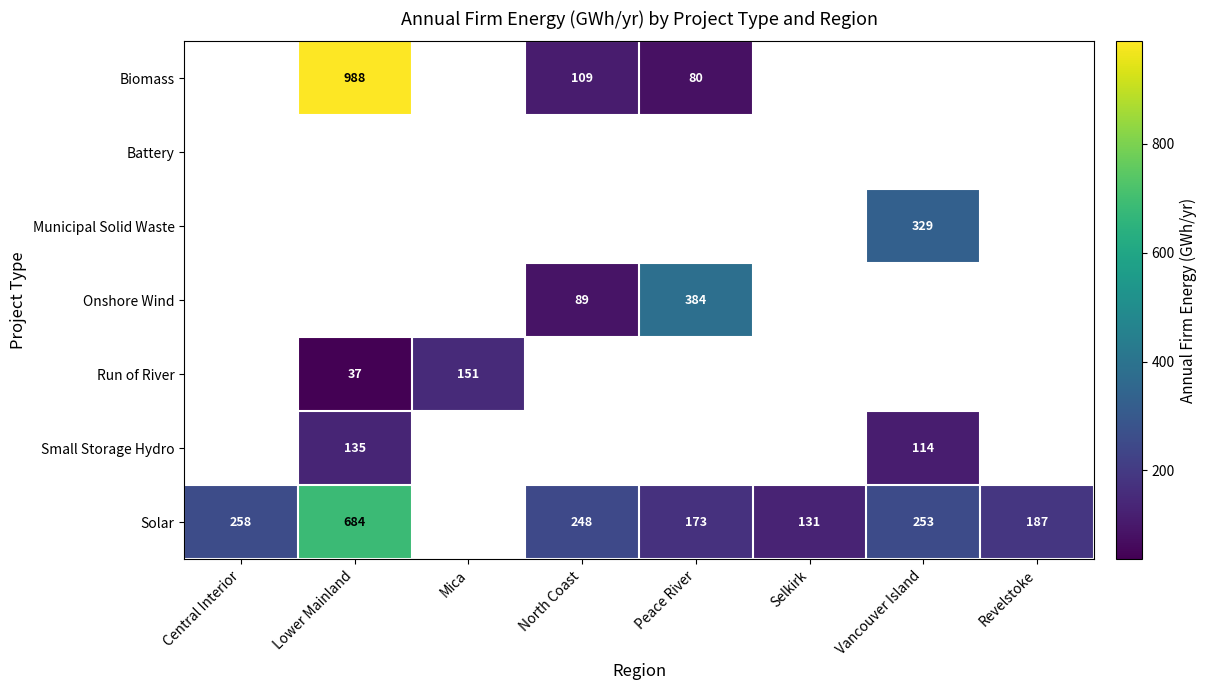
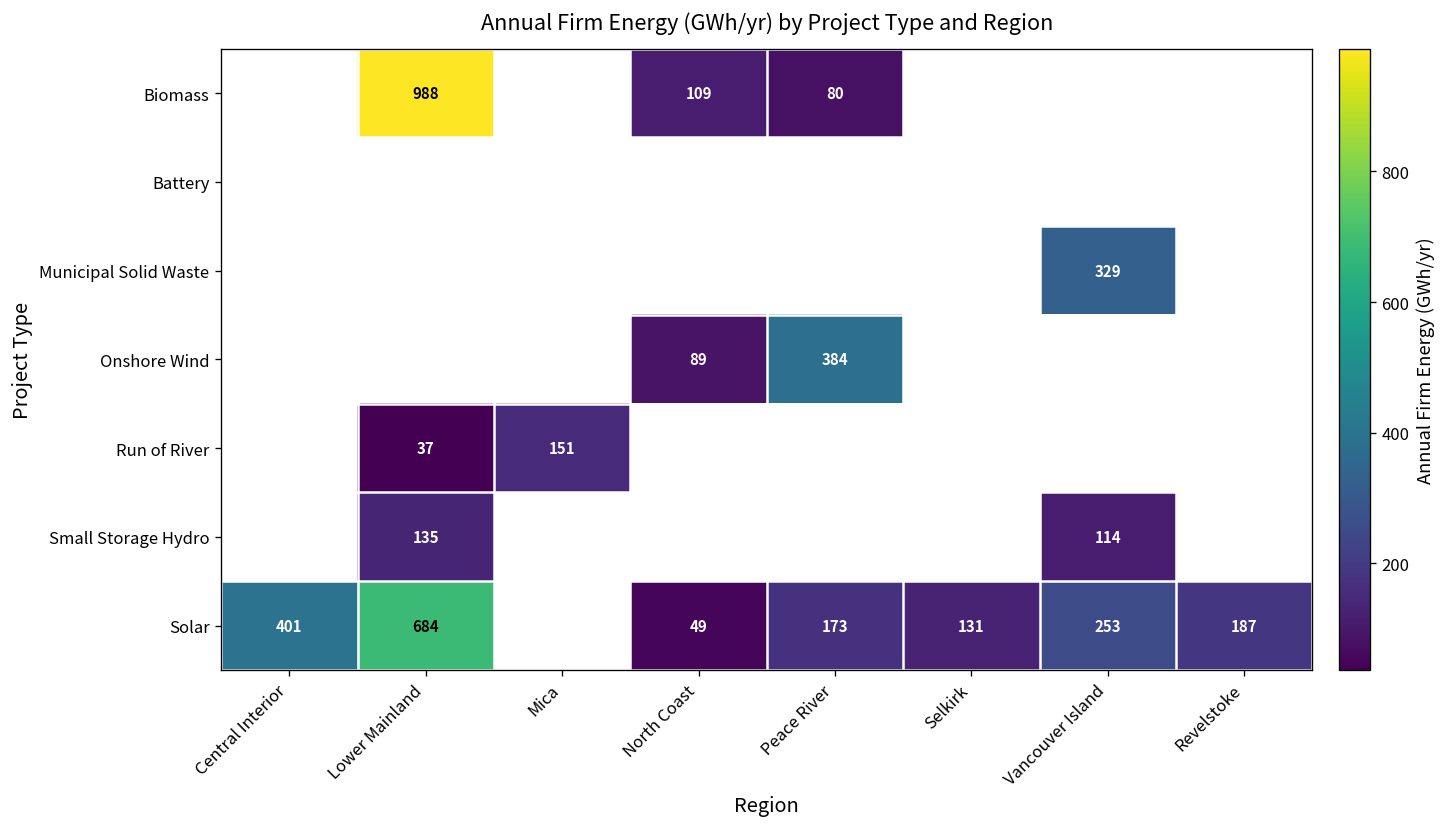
  {
    "Biomass": {
      "Lower Mainland": 988,
      "North Coast": 109,
      "Peace River": 80
    },
    "Municipal Solid Waste": {
      "Vancouver Island": 329
    },
    "Onshore Wind": {
      "North Coast": 89,
      "Peace River": 384
    },
    "Run of River": {
      "Lower Mainland": 37,
      "Mica": 151
    },
    "Small Storage Hydro": {
      "Lower Mainland": 135,
      "Vancouver Island": 114
    },
    "Solar": {
-     "Central Interior": 258,
+     "Central Interior": 401,
      "Lower Mainland": 684,
-     "North Coast": 248,
+     "North Coast": 49,
      "Peace River": 173,
      "Selkirk": 131,
      "Vancouver Island": 253,
      "Revelstoke": 187
    }
  }
